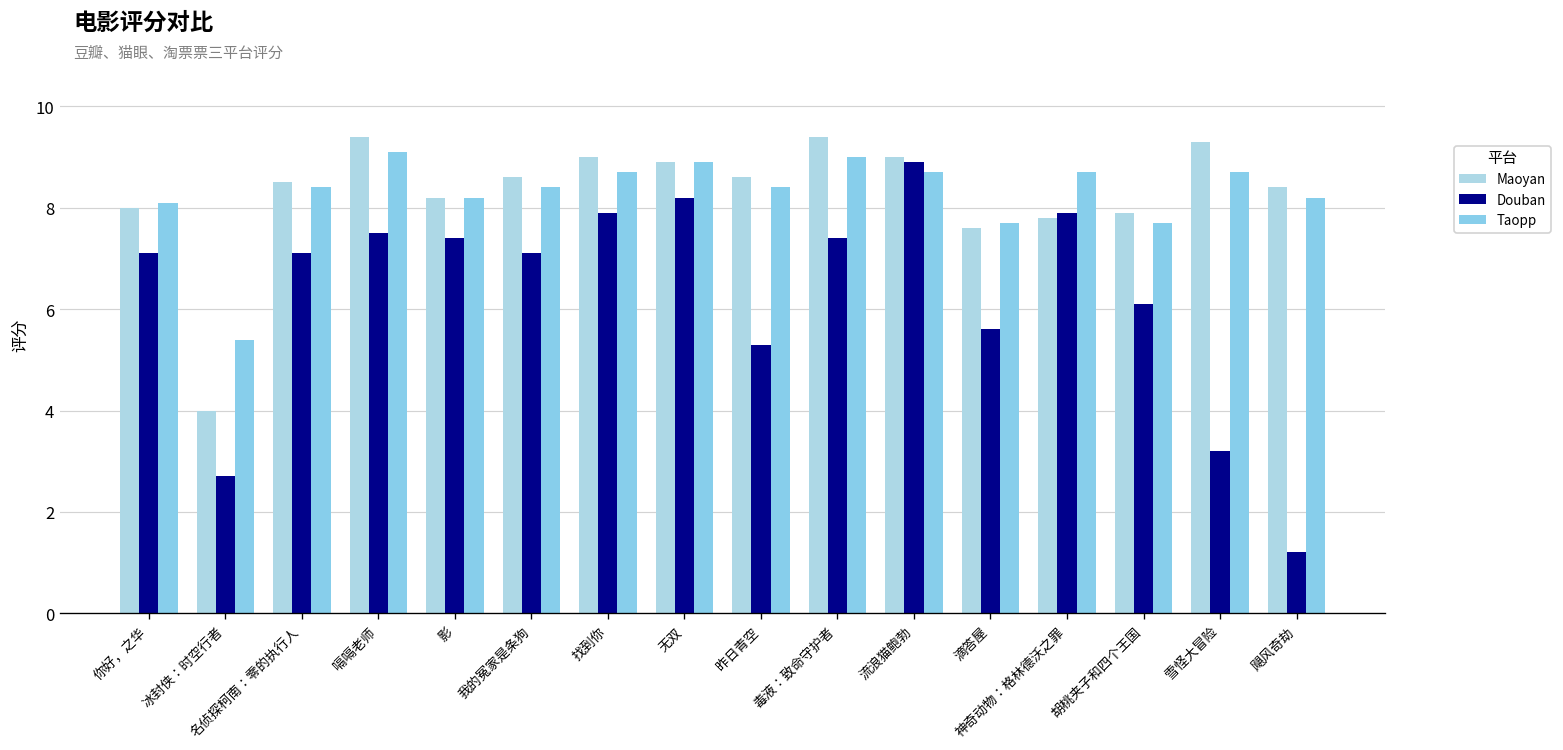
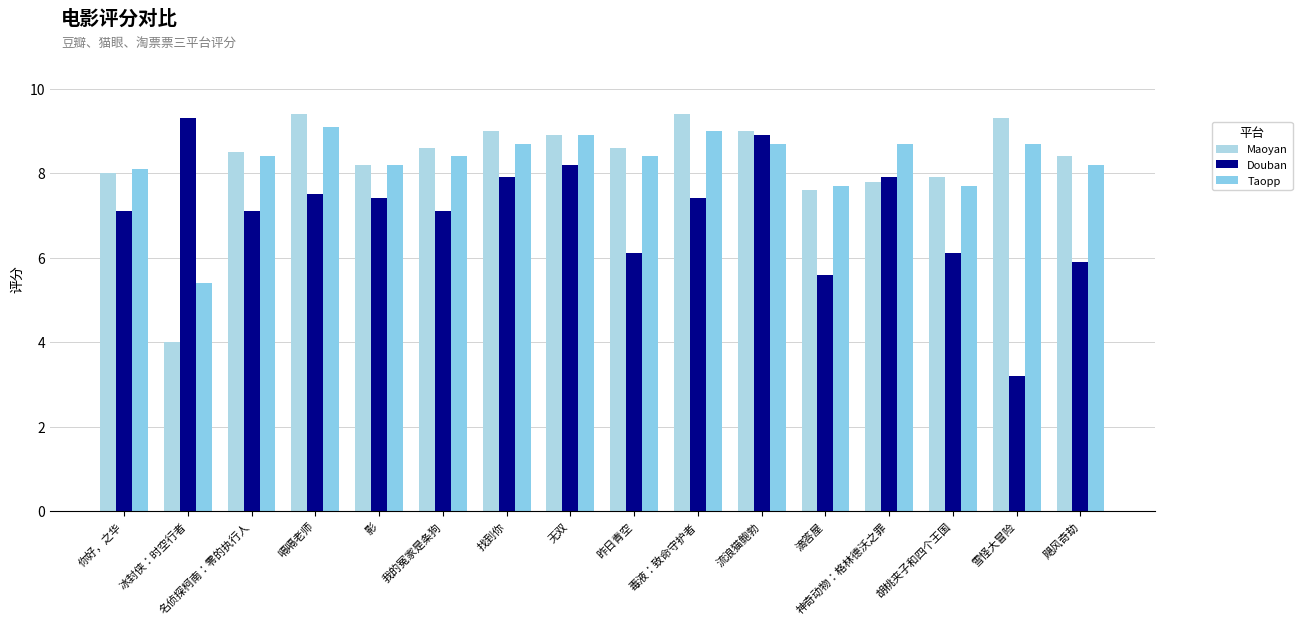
  {
    "Douban": {
      "你好，之华": 7.1,
-     "冰封侠：时空行者": 2.7,
+     "冰封侠：时空行者": 9.3,
      "名侦探柯南：零的执行人": 7.1,
      "嗝嗝老师": 7.5,
      "影": 7.4,
      "我的冤家是条狗": 7.1,
      "找到你": 7.9,
      "无双": 8.2,
-     "昨日青空": 5.3,
+     "昨日青空": 6.1,
      "毒液：致命守护者": 7.4,
      "流浪猫鲍勃": 8.9,
      "滴答屋": 5.6,
      "神奇动物：格林德沃之罪": 7.9,
      "胡桃夹子和四个王国": 6.1,
      "雪怪大冒险": 3.2,
-     "飓风奇劫": 1.2
+     "飓风奇劫": 5.9
    }
  }
